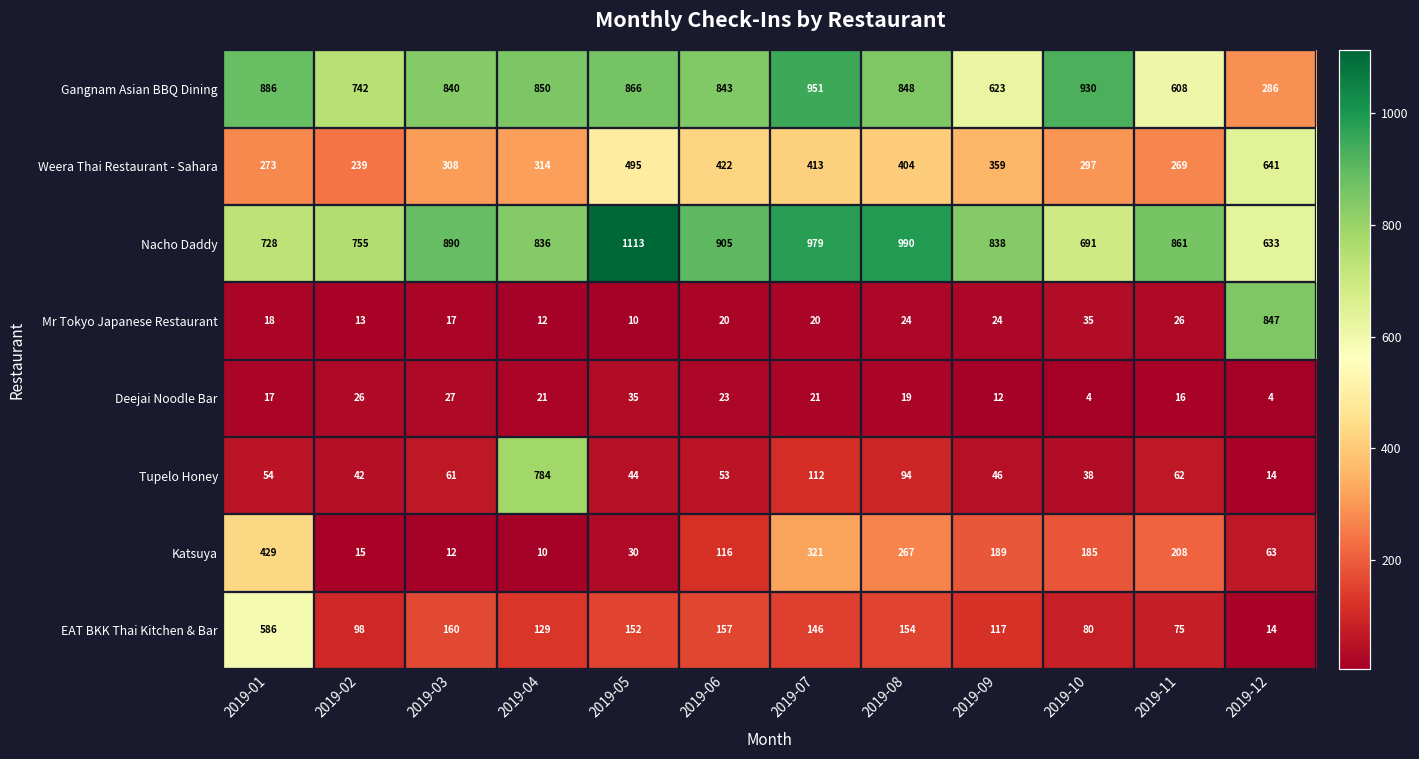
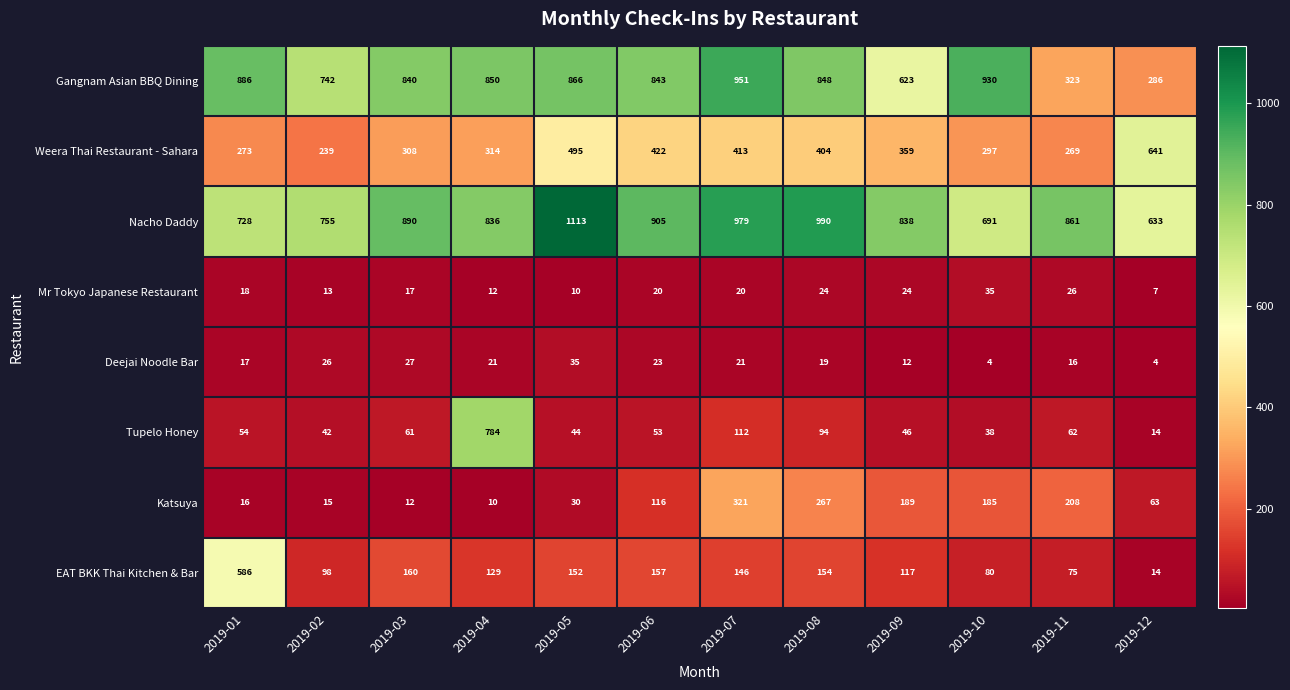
  {
    "Gangnam Asian BBQ Dining": {
      "2019-01": 886,
      "2019-02": 742,
      "2019-03": 840,
      "2019-04": 850,
      "2019-05": 866,
      "2019-06": 843,
      "2019-07": 951,
      "2019-08": 848,
      "2019-09": 623,
      "2019-10": 930,
-     "2019-11": 608,
+     "2019-11": 323,
      "2019-12": 286
    },
    "Weera Thai Restaurant - Sahara": {
      "2019-01": 273,
      "2019-02": 239,
      "2019-03": 308,
      "2019-04": 314,
      "2019-05": 495,
      "2019-06": 422,
      "2019-07": 413,
      "2019-08": 404,
      "2019-09": 359,
      "2019-10": 297,
      "2019-11": 269,
      "2019-12": 641
    },
    "Nacho Daddy": {
      "2019-01": 728,
      "2019-02": 755,
      "2019-03": 890,
      "2019-04": 836,
      "2019-05": 1113,
      "2019-06": 905,
      "2019-07": 979,
      "2019-08": 990,
      "2019-09": 838,
      "2019-10": 691,
      "2019-11": 861,
      "2019-12": 633
    },
    "Mr Tokyo Japanese Restaurant": {
      "2019-01": 18,
      "2019-02": 13,
      "2019-03": 17,
      "2019-04": 12,
      "2019-05": 10,
      "2019-06": 20,
      "2019-07": 20,
      "2019-08": 24,
      "2019-09": 24,
      "2019-10": 35,
      "2019-11": 26,
-     "2019-12": 847
+     "2019-12": 7
    },
    "Deejai Noodle Bar": {
      "2019-01": 17,
      "2019-02": 26,
      "2019-03": 27,
      "2019-04": 21,
      "2019-05": 35,
      "2019-06": 23,
      "2019-07": 21,
      "2019-08": 19,
      "2019-09": 12,
      "2019-10": 4,
      "2019-11": 16,
      "2019-12": 4
    },
    "Tupelo Honey": {
      "2019-01": 54,
      "2019-02": 42,
      "2019-03": 61,
      "2019-04": 784,
      "2019-05": 44,
      "2019-06": 53,
      "2019-07": 112,
      "2019-08": 94,
      "2019-09": 46,
      "2019-10": 38,
      "2019-11": 62,
      "2019-12": 14
    },
    "Katsuya": {
-     "2019-01": 429,
+     "2019-01": 16,
      "2019-02": 15,
      "2019-03": 12,
      "2019-04": 10,
      "2019-05": 30,
      "2019-06": 116,
      "2019-07": 321,
      "2019-08": 267,
      "2019-09": 189,
      "2019-10": 185,
      "2019-11": 208,
      "2019-12": 63
    },
    "EAT BKK Thai Kitchen & Bar": {
      "2019-01": 586,
      "2019-02": 98,
      "2019-03": 160,
      "2019-04": 129,
      "2019-05": 152,
      "2019-06": 157,
      "2019-07": 146,
      "2019-08": 154,
      "2019-09": 117,
      "2019-10": 80,
      "2019-11": 75,
      "2019-12": 14
    }
  }
